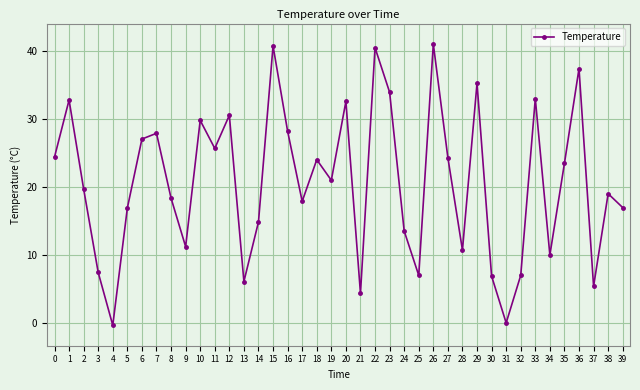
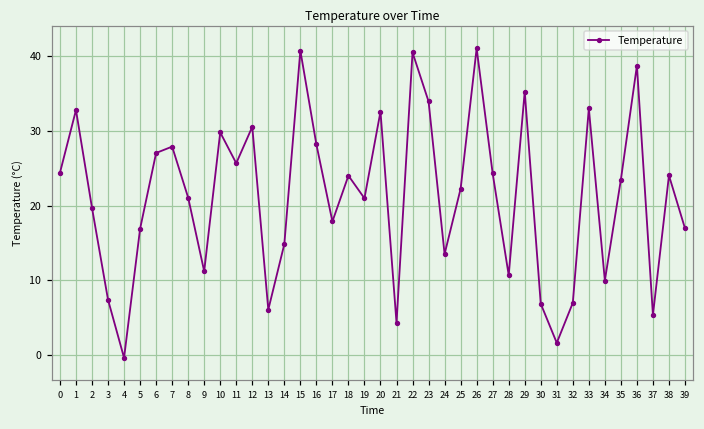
  {
    "0": 24,
    "1": 33,
    "2": 20,
    "3": 7,
    "4": 0,
    "5": 17,
    "6": 27,
    "7": 28,
-   "8": 18,
+   "8": 21,
    "9": 11,
    "10": 30,
    "11": 26,
    "12": 31,
    "13": 6,
    "14": 15,
    "15": 41,
    "16": 28,
    "17": 18,
    "18": 24,
    "19": 21,
    "20": 33,
    "21": 4,
    "22": 40,
    "23": 34,
    "24": 14,
-   "25": 7,
+   "25": 22,
    "26": 41,
    "27": 24,
    "28": 11,
    "29": 35,
    "30": 7,
-   "31": 0,
+   "31": 2,
    "32": 7,
    "33": 33,
    "34": 10,
    "35": 23,
-   "36": 37,
+   "36": 39,
    "37": 5,
-   "38": 19,
+   "38": 24,
    "39": 17
  }
